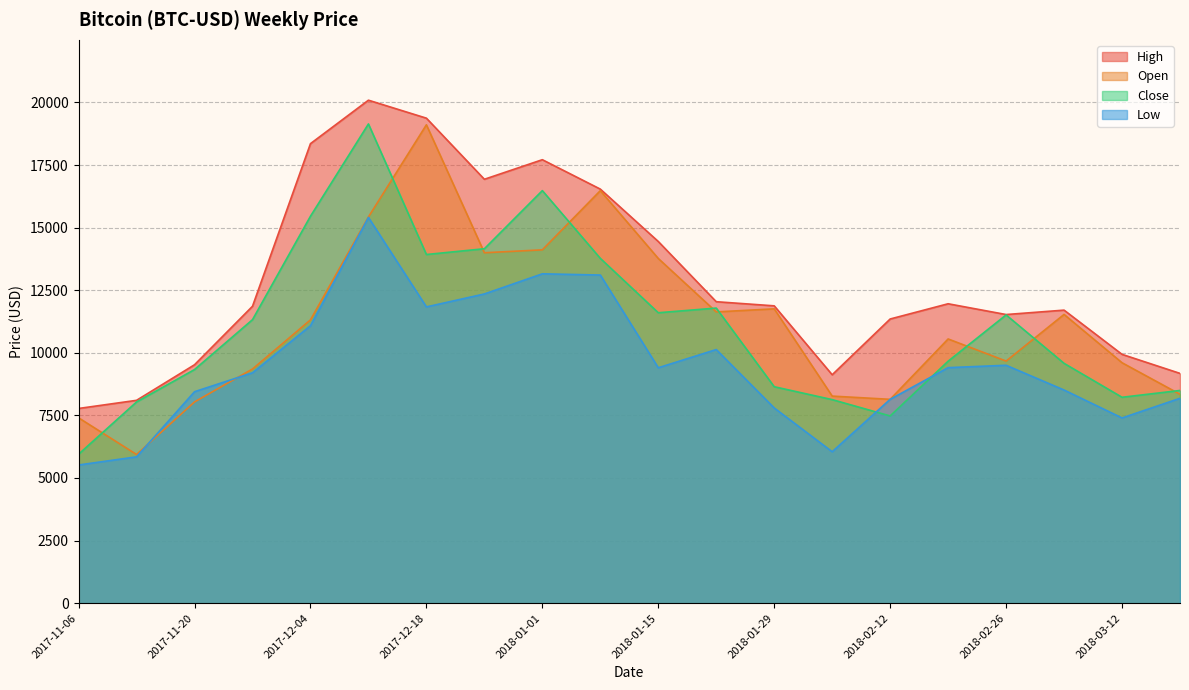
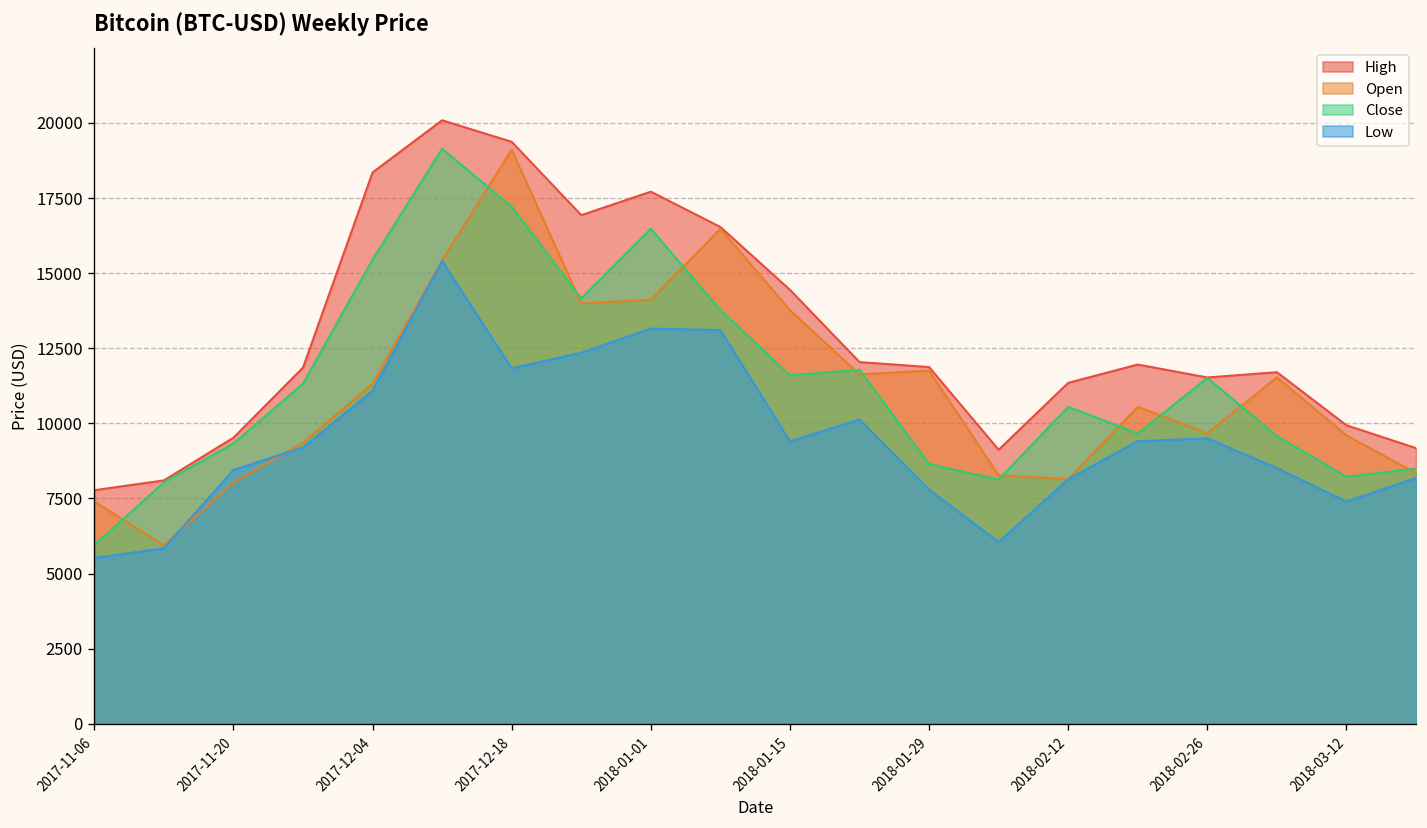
  {
    "Close": {
      "2017-11-06": 6000,
      "2017-11-20": 9300,
      "2017-12-04": 15500,
-     "2017-12-18": 13900,
+     "2017-12-18": 17200,
      "2018-01-01": 16500,
      "2018-01-15": 11600,
      "2018-01-29": 8600,
-     "2018-02-12": 7500,
+     "2018-02-12": 10600,
      "2018-03-12": 8200
    },
    "Low": {
      "2017-11-06": 5500,
      "2017-11-20": 8400,
      "2017-12-04": 11100,
      "2017-12-18": 11800,
      "2018-01-01": 13200,
      "2018-01-15": 9400,
      "2018-01-29": 7800,
      "2018-02-26": 9500,
      "2018-03-12": 7400
    }
  }
